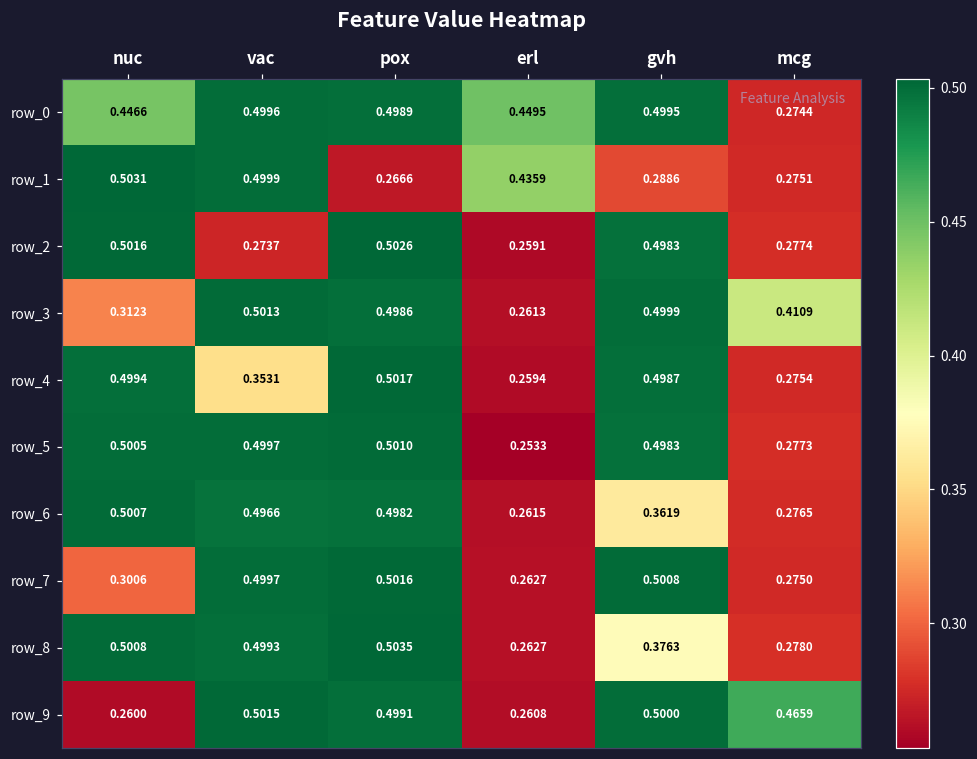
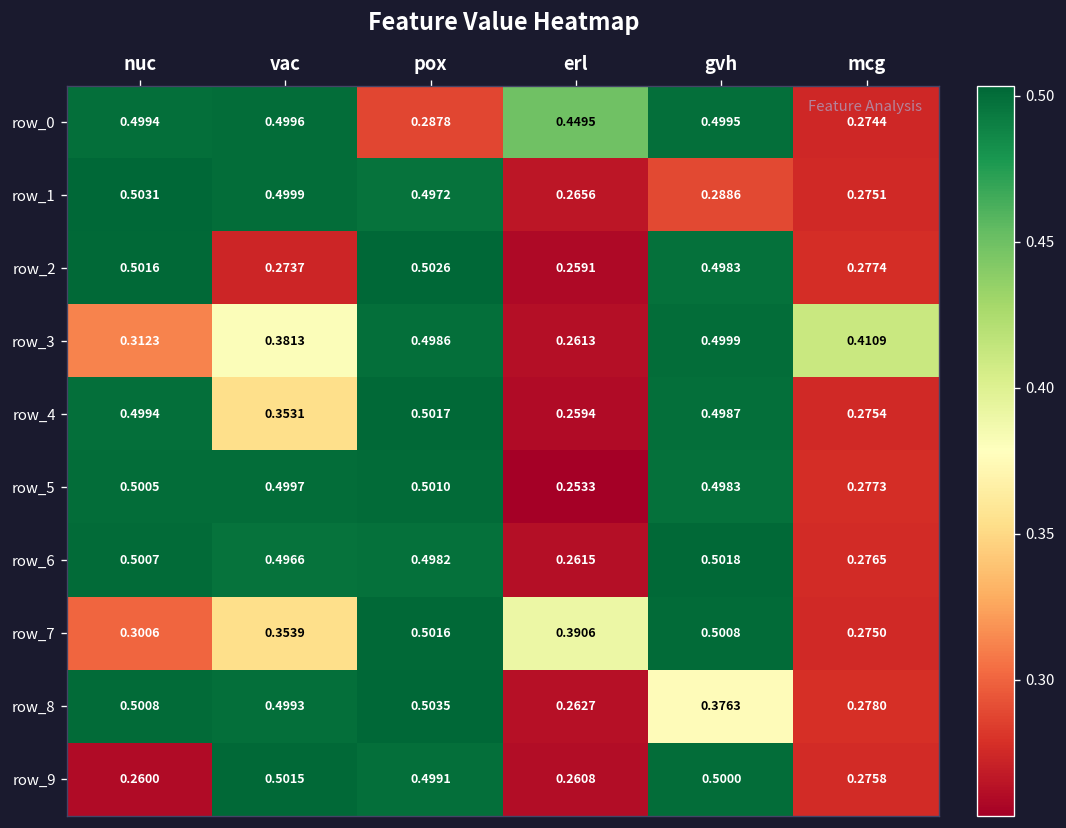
  {
    "row_0": {
-     "nuc": 0.4466,
+     "nuc": 0.4994,
      "vac": 0.4996,
-     "pox": 0.4989,
+     "pox": 0.2878,
      "erl": 0.4495,
      "gvh": 0.4995
    },
    "row_1": {
      "nuc": 0.5031,
      "vac": 0.4999,
-     "pox": 0.2666,
-     "erl": 0.4359,
+     "pox": 0.4972,
+     "erl": 0.2656,
      "gvh": 0.2886,
      "mcg": 0.2751
    },
    "row_2": {
      "nuc": 0.5016,
      "vac": 0.2737,
      "pox": 0.5026,
      "erl": 0.2591,
      "gvh": 0.4983,
      "mcg": 0.2774
    },
    "row_3": {
      "nuc": 0.3123,
-     "vac": 0.5013,
+     "vac": 0.3813,
      "pox": 0.4986,
      "erl": 0.2613,
      "gvh": 0.4999,
      "mcg": 0.4109
    },
    "row_4": {
      "nuc": 0.4994,
      "vac": 0.3531,
      "pox": 0.5017,
      "erl": 0.2594,
      "gvh": 0.4987,
      "mcg": 0.2754
    },
    "row_5": {
      "nuc": 0.5005,
      "vac": 0.4997,
      "pox": 0.5010,
      "erl": 0.2533,
      "gvh": 0.4983,
      "mcg": 0.2773
    },
    "row_6": {
      "nuc": 0.5007,
      "vac": 0.4966,
      "pox": 0.4982,
      "erl": 0.2615,
-     "gvh": 0.3619,
+     "gvh": 0.5018,
      "mcg": 0.2765
    },
    "row_7": {
      "nuc": 0.3006,
-     "vac": 0.4997,
+     "vac": 0.3539,
      "pox": 0.5016,
-     "erl": 0.2627,
+     "erl": 0.3906,
      "gvh": 0.5008,
      "mcg": 0.2750
    },
    "row_8": {
      "nuc": 0.5008,
      "vac": 0.4993,
      "pox": 0.5035,
      "erl": 0.2627,
      "gvh": 0.3763,
      "mcg": 0.2780
    },
    "row_9": {
      "nuc": 0.2600,
      "vac": 0.5015,
      "pox": 0.4991,
      "erl": 0.2608,
      "gvh": 0.5000,
-     "mcg": 0.4659
+     "mcg": 0.2758
    }
  }
